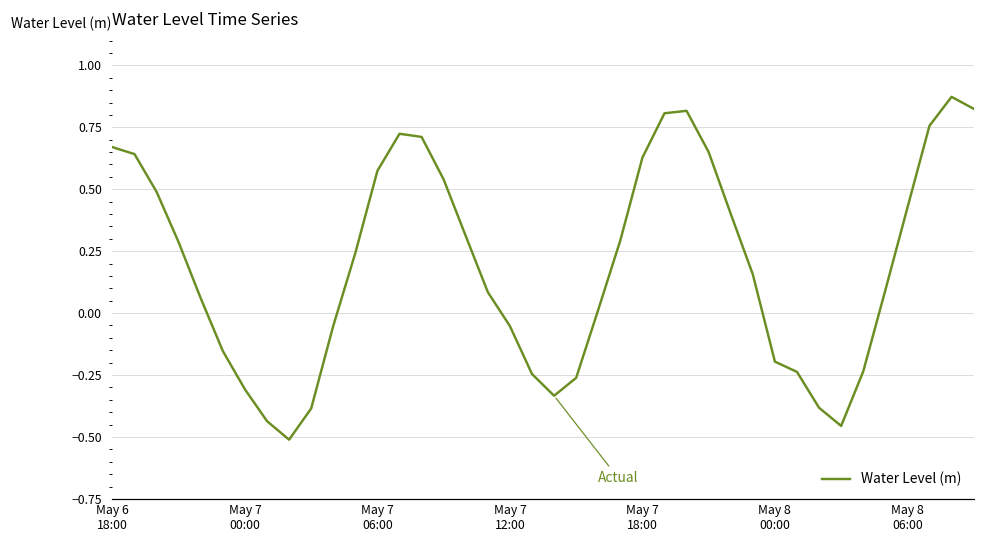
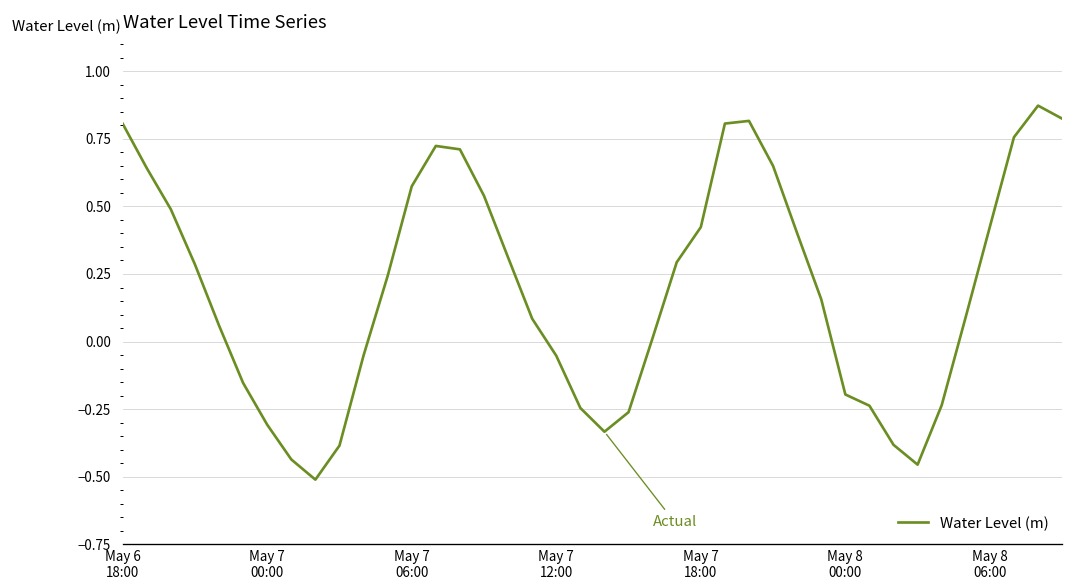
  {
-   "May 6 18:00": 0.67,
+   "May 6 18:00": 0.81,
    "May 7 00:00": -0.31,
    "May 7 06:00": 0.57,
    "May 7 12:00": -0.05,
-   "May 7 18:00": 0.63,
+   "May 7 18:00": 0.42,
    "May 8 00:00": -0.20,
    "May 8 06:00": 0.42
  }
